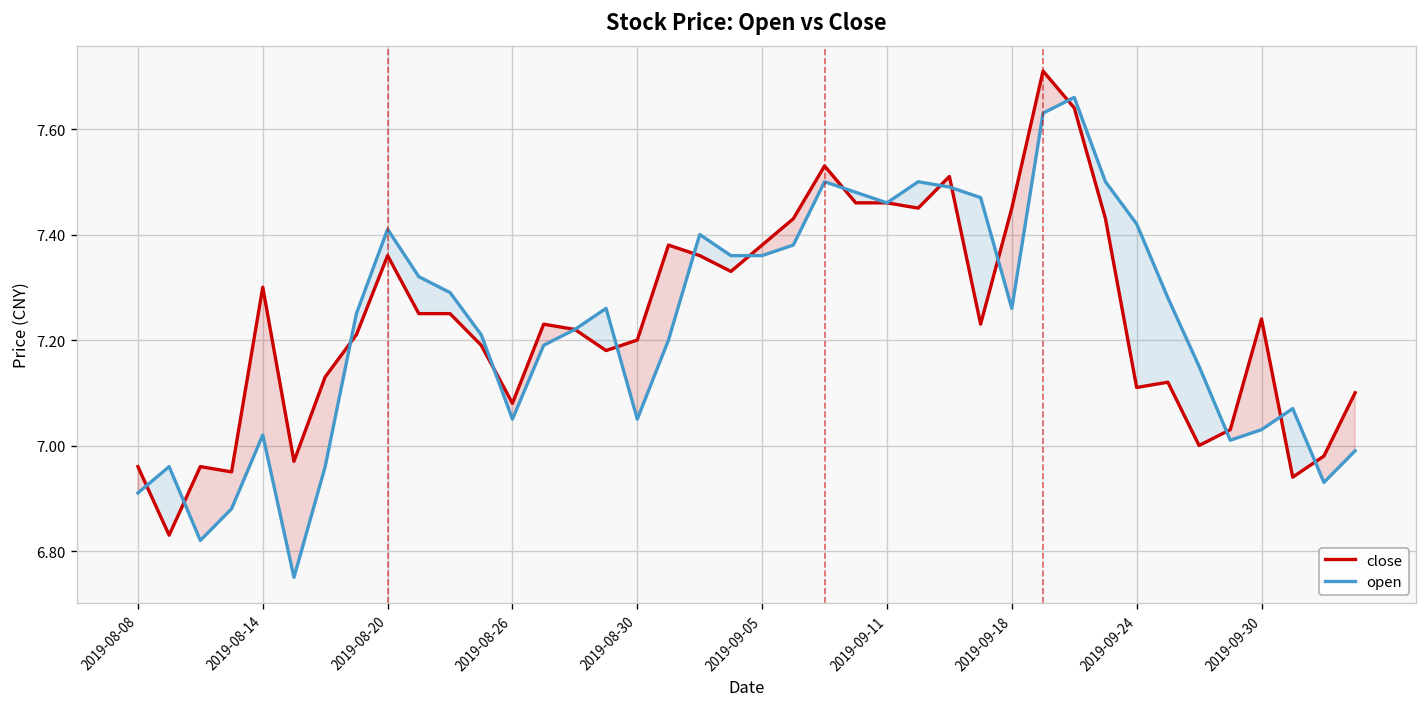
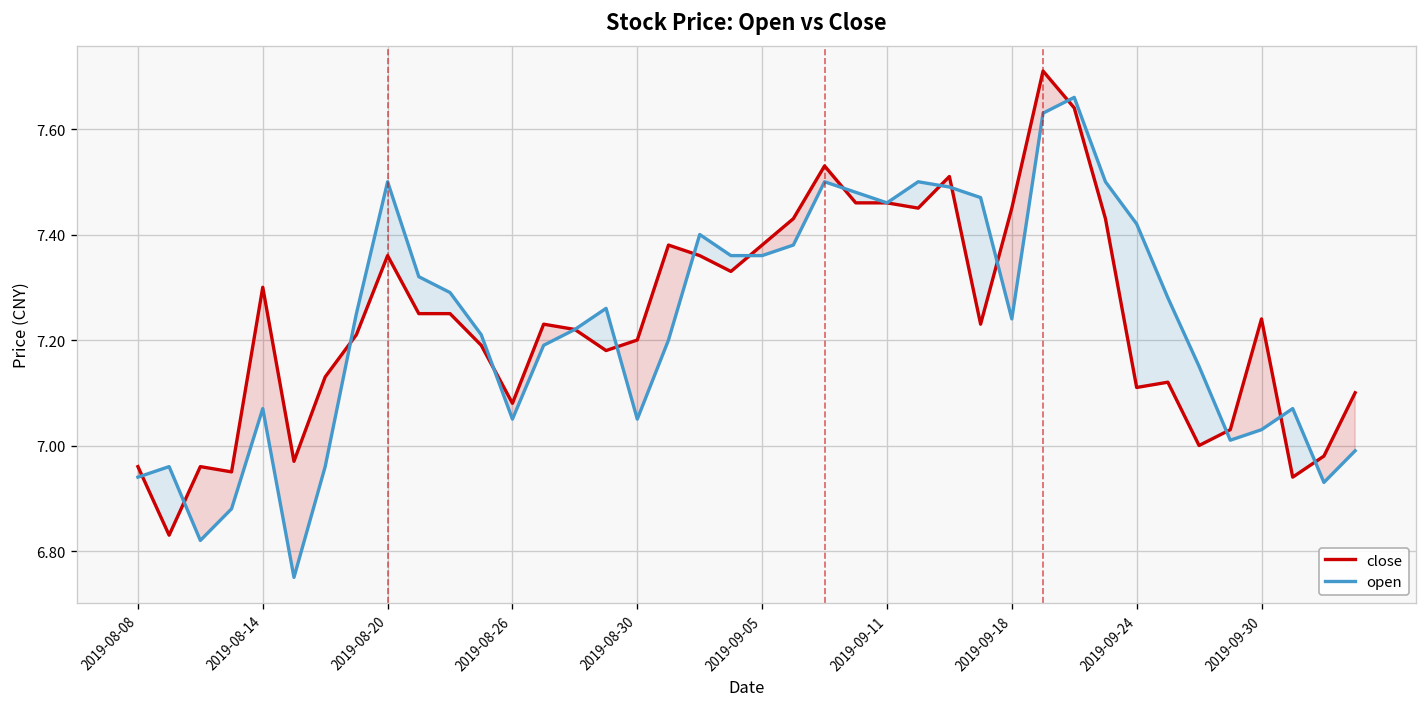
  {
    "close": {
      "2019-08-08": 6.96,
      "2019-08-14": 7.30,
      "2019-08-20": 7.36,
      "2019-08-26": 7.08,
      "2019-08-30": 7.20,
      "2019-09-05": 7.38,
      "2019-09-18": 7.45,
      "2019-09-24": 7.11,
      "2019-09-30": 7.24
    },
    "open": {
-     "2019-08-08": 6.91,
-     "2019-08-14": 7.02,
-     "2019-08-20": 7.41,
+     "2019-08-08": 6.94,
+     "2019-08-14": 7.07,
+     "2019-08-20": 7.50,
      "2019-08-26": 7.05,
      "2019-08-30": 7.05,
      "2019-09-05": 7.36,
-     "2019-09-18": 7.26,
+     "2019-09-18": 7.24,
      "2019-09-24": 7.42,
      "2019-09-30": 7.03
    }
  }
